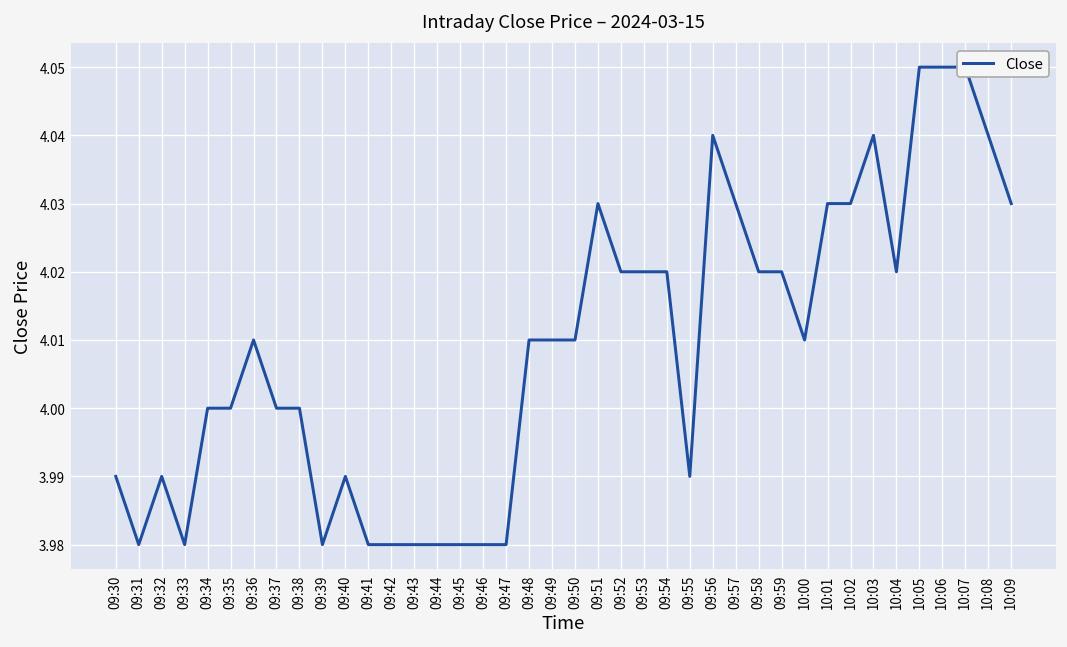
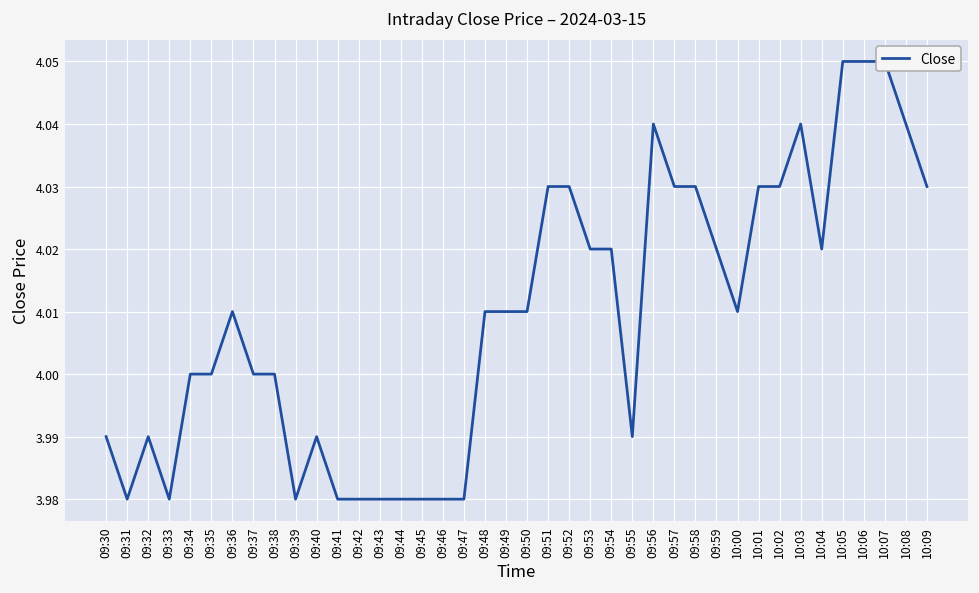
  {
    "09:30": 3.99,
    "09:31": 3.98,
    "09:32": 3.99,
    "09:33": 3.98,
    "09:34": 4.00,
    "09:35": 4.00,
    "09:36": 4.01,
    "09:37": 4.00,
    "09:38": 4.00,
    "09:39": 3.98,
    "09:40": 3.99,
    "09:41": 3.98,
    "09:42": 3.98,
    "09:43": 3.98,
    "09:44": 3.98,
    "09:45": 3.98,
    "09:46": 3.98,
    "09:47": 3.98,
    "09:48": 4.01,
    "09:49": 4.01,
    "09:50": 4.01,
    "09:51": 4.03,
-   "09:52": 4.02,
+   "09:52": 4.03,
    "09:53": 4.02,
    "09:54": 4.02,
    "09:55": 3.99,
    "09:56": 4.04,
    "09:57": 4.03,
-   "09:58": 4.02,
+   "09:58": 4.03,
    "09:59": 4.02,
    "10:00": 4.01,
    "10:01": 4.03,
    "10:02": 4.03,
    "10:03": 4.04,
    "10:04": 4.02,
    "10:05": 4.05,
    "10:06": 4.05,
    "10:08": 4.04,
    "10:09": 4.03
  }
